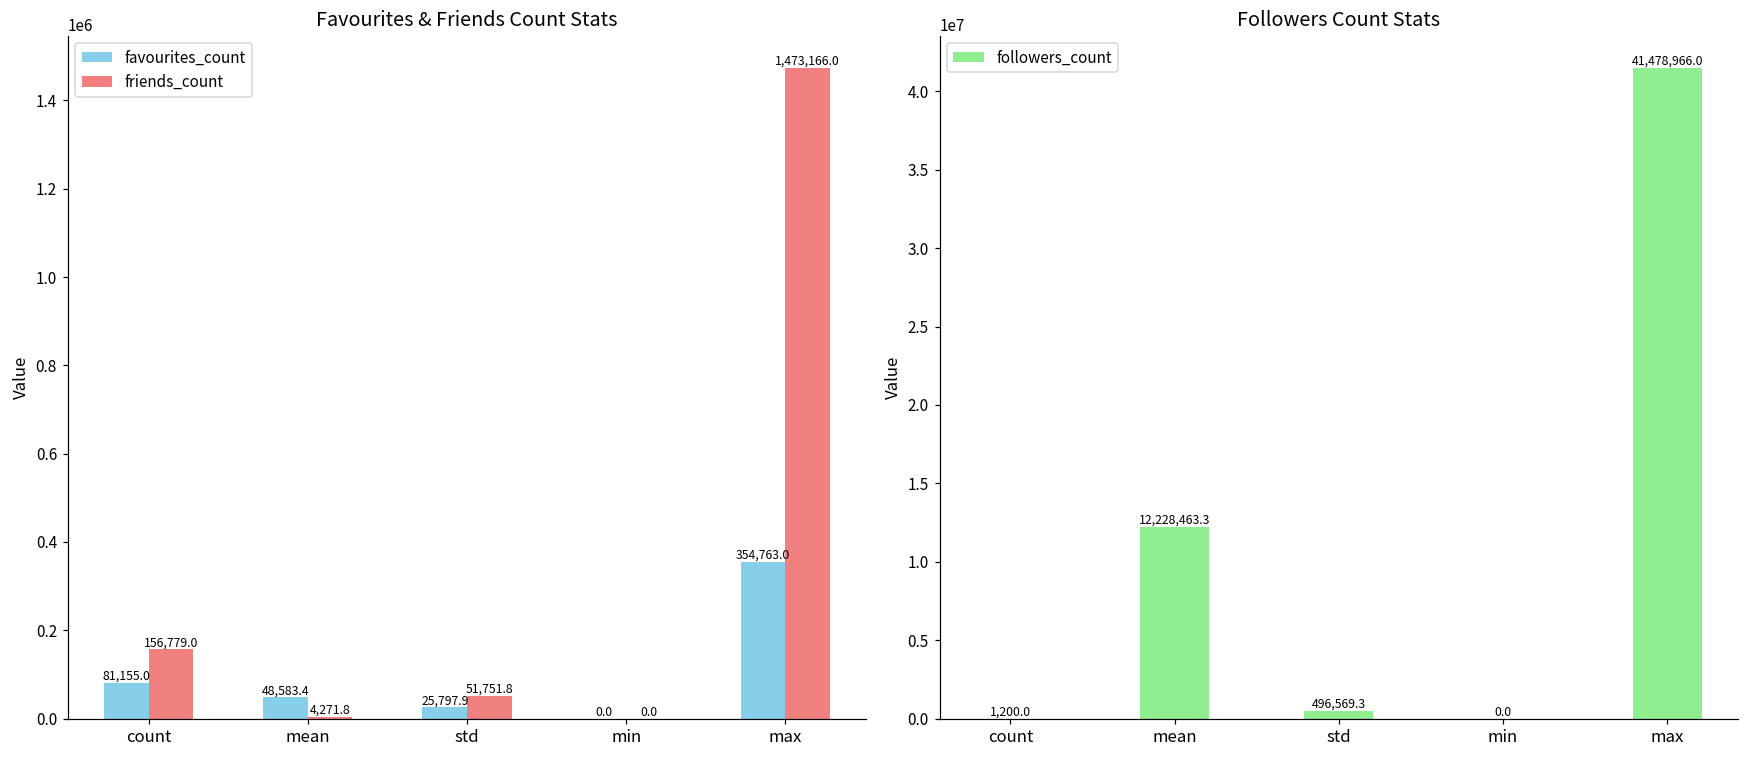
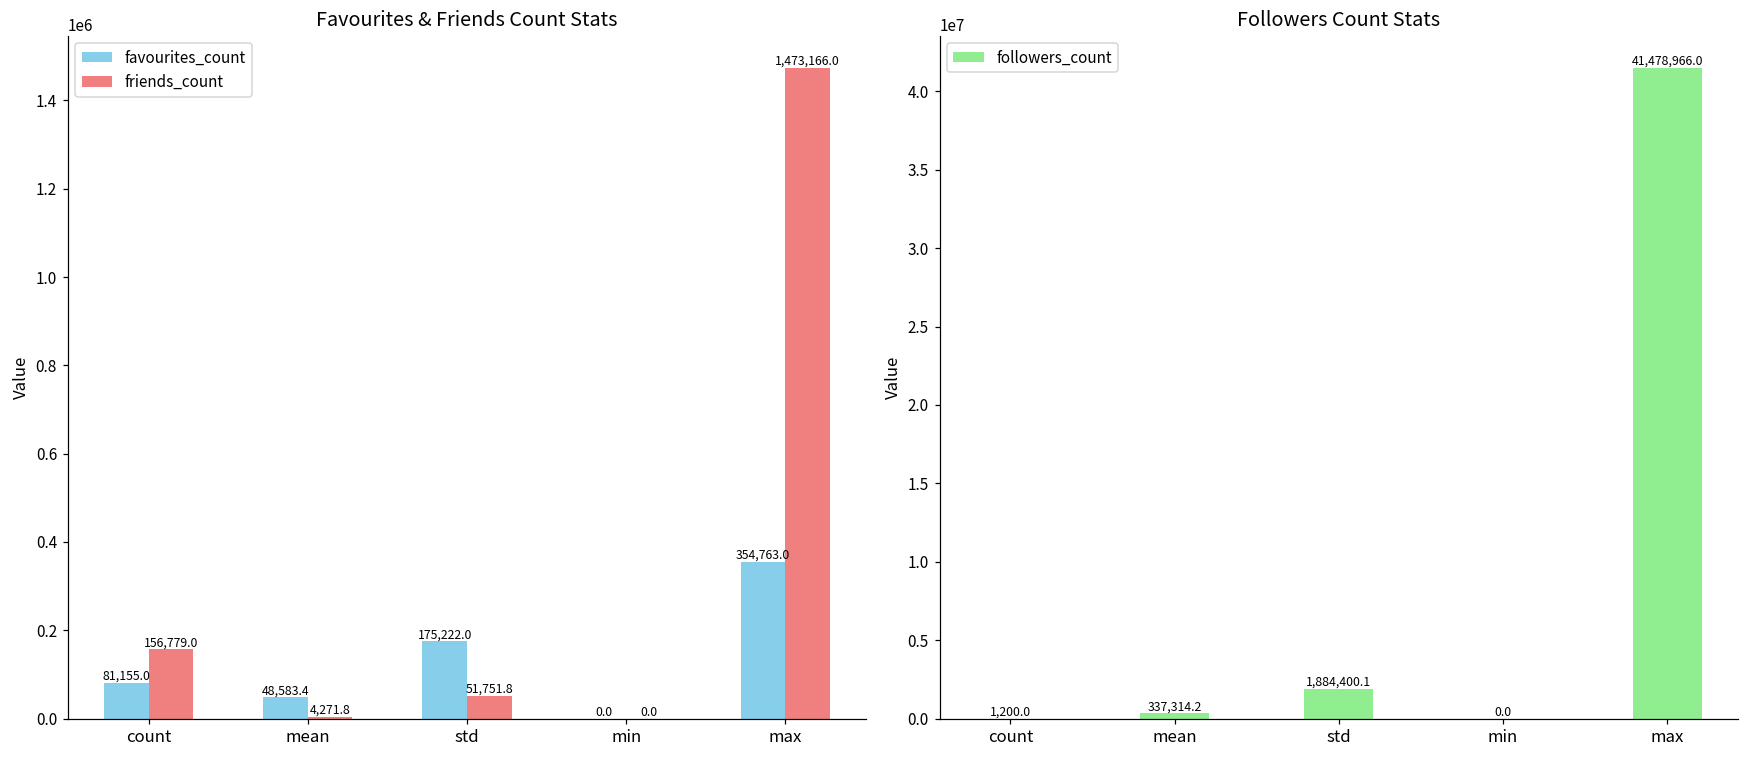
  {
    "Favourites & Friends Count Stats": {
      "favourites_count": {
        "count": "81,155.0",
        "mean": "48,583.4",
-       "std": "25,797.9",
+       "std": "175,222.0",
        "min": "0.0",
        "max": "354,763.0"
      },
      "friends_count": {
        "count": "156,779.0",
        "mean": "4,271.8",
        "std": "51,751.8",
        "min": "0.0",
        "max": "1,473,166.0"
      }
    },
    "Followers Count Stats": {
      "count": "1,200.0",
-     "mean": "12,228,463.3",
-     "std": "496,569.3",
+     "mean": "337,314.2",
+     "std": "1,884,400.1",
      "min": "0.0",
      "max": "41,478,966.0"
    }
  }
